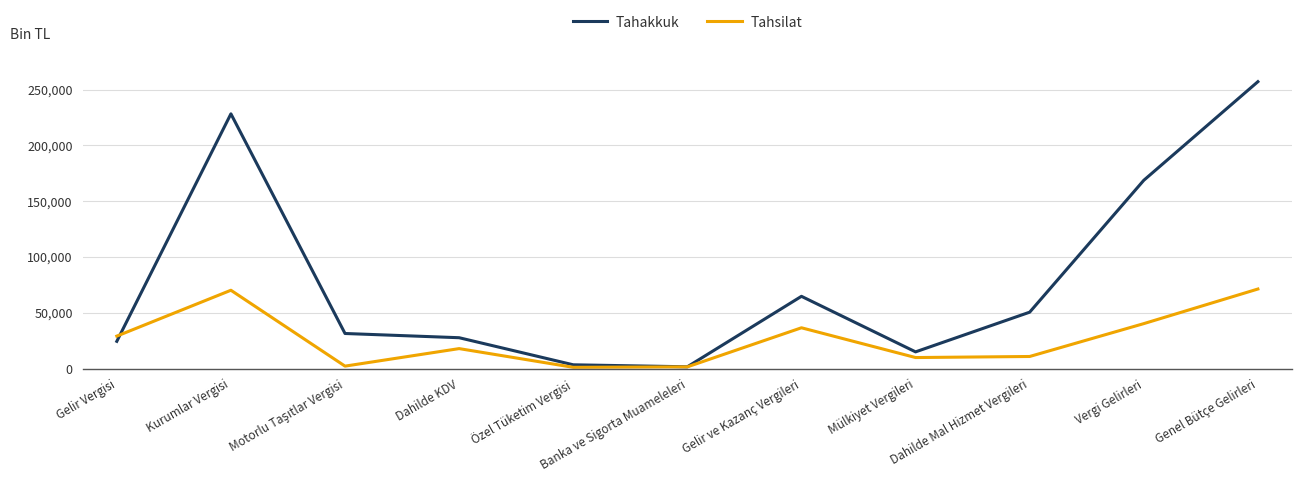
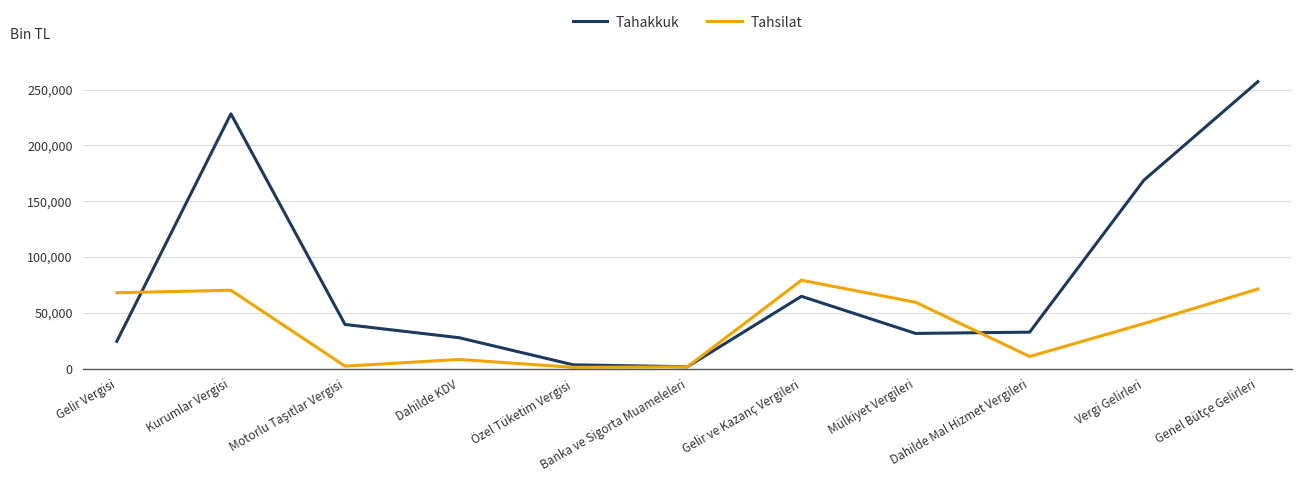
  {
    "Tahakkuk": {
      "Gelir Vergisi": "24,000",
      "Kurumlar Vergisi": "228,000",
-     "Motorlu Taşıtlar Vergisi": "31,000",
+     "Motorlu Taşıtlar Vergisi": "40,000",
      "Dahilde KDV": "28,000",
      "Gelir ve Kazanç Vergileri": "65,000",
-     "Mülkiyet Vergileri": "15,000",
-     "Dahilde Mal Hizmet Vergileri": "51,000",
+     "Mülkiyet Vergileri": "32,000",
+     "Dahilde Mal Hizmet Vergileri": "33,000",
      "Vergi Gelirleri": "169,000",
      "Genel Bütçe Gelirleri": "257,000"
    },
    "Tahsilat": {
-     "Gelir Vergisi": "29,000",
+     "Gelir Vergisi": "68,000",
      "Kurumlar Vergisi": "70,000",
      "Motorlu Taşıtlar Vergisi": "2,000",
-     "Dahilde KDV": "18,000",
-     "Gelir ve Kazanç Vergileri": "37,000",
-     "Mülkiyet Vergileri": "10,000",
+     "Dahilde KDV": "8,000",
+     "Gelir ve Kazanç Vergileri": "79,000",
+     "Mülkiyet Vergileri": "59,000",
      "Dahilde Mal Hizmet Vergileri": "11,000",
      "Vergi Gelirleri": "40,000",
      "Genel Bütçe Gelirleri": "71,000"
    }
  }
